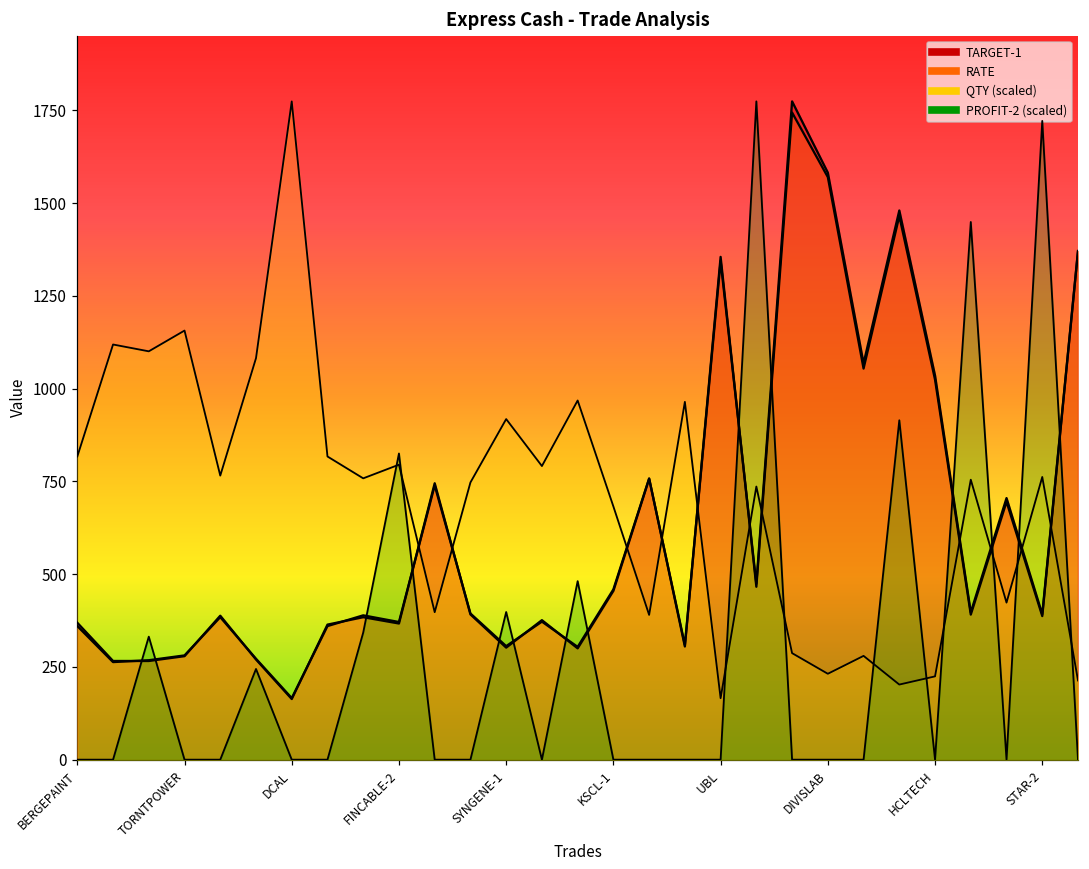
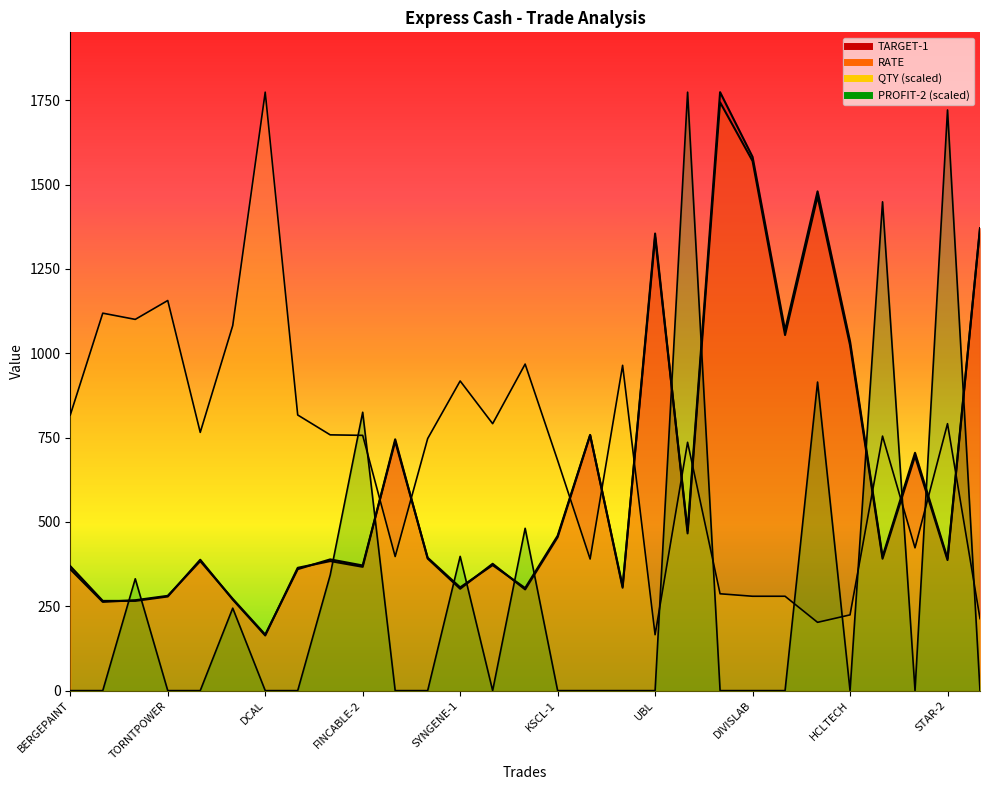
  {
    "QTY (scaled)": {
      "BERGEPAINT": 820,
      "TORNTPOWER": 1160,
      "DCAL": 1770,
-     "FINCABLE-2": 790,
+     "FINCABLE-2": 760,
      "SYNGENE-1": 920,
      "KSCL-1": 680,
      "UBL": 170,
-     "DIVISLAB": 230,
+     "DIVISLAB": 280,
      "HCLTECH": 220,
-     "STAR-2": 760
+     "STAR-2": 790
    },
    "PROFIT-2 (scaled)": {
      "BERGEPAINT": 0,
      "TORNTPOWER": 0,
      "DCAL": 0,
      "FINCABLE-2": 830,
      "SYNGENE-1": 400,
      "KSCL-1": 0,
      "UBL": 0,
      "DIVISLAB": 0,
      "HCLTECH": 0,
      "STAR-2": 1720
    }
  }
